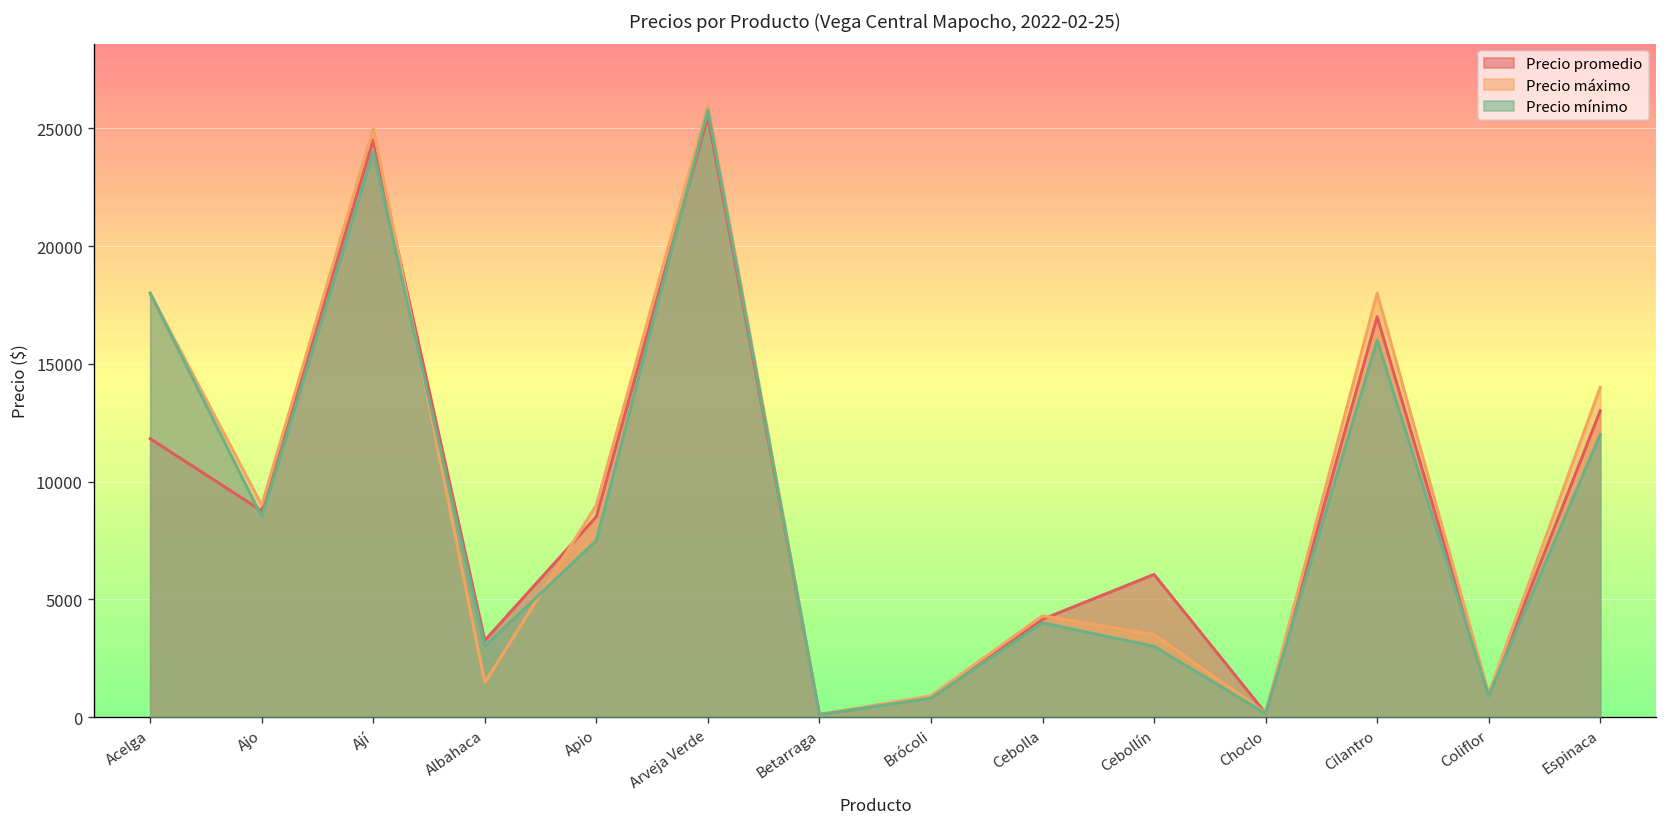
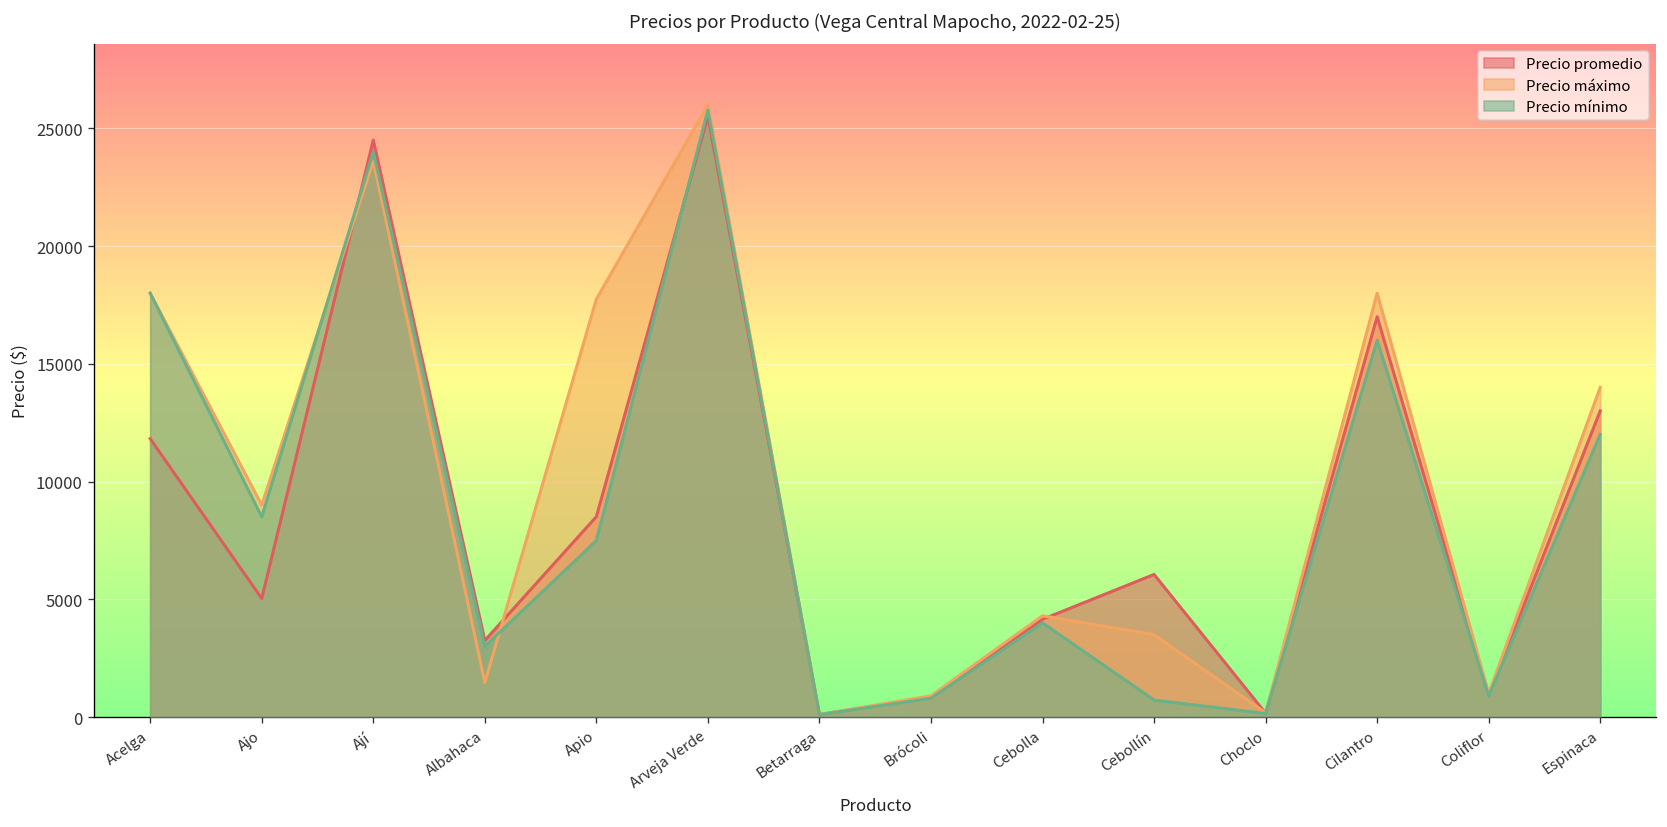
  {
    "Precio promedio": {
      "Acelga": 11800,
-     "Ajo": 8800,
+     "Ajo": 5000,
      "Ají": 24500,
      "Albahaca": 3300,
      "Apio": 8500,
      "Arveja Verde": 25500,
      "Cebolla": 4200,
      "Cebollín": 6100,
      "Cilantro": 17000,
      "Espinaca": 13000
    },
    "Precio máximo": {
      "Ajo": 9000,
-     "Ají": 25000,
+     "Ají": 23600,
      "Albahaca": 1500,
-     "Apio": 9000,
+     "Apio": 17700,
      "Arveja Verde": 26000,
      "Cebolla": 4300,
      "Cebollín": 3500,
      "Cilantro": 18000,
      "Espinaca": 14000
    },
    "Precio mínimo": {
      "Ajo": 8500,
      "Ají": 24000,
      "Albahaca": 3000,
      "Apio": 7500,
      "Arveja Verde": 25800,
      "Cebolla": 4000,
-     "Cebollín": 3000,
+     "Cebollín": 700,
      "Cilantro": 16000,
      "Espinaca": 12000
    }
  }
